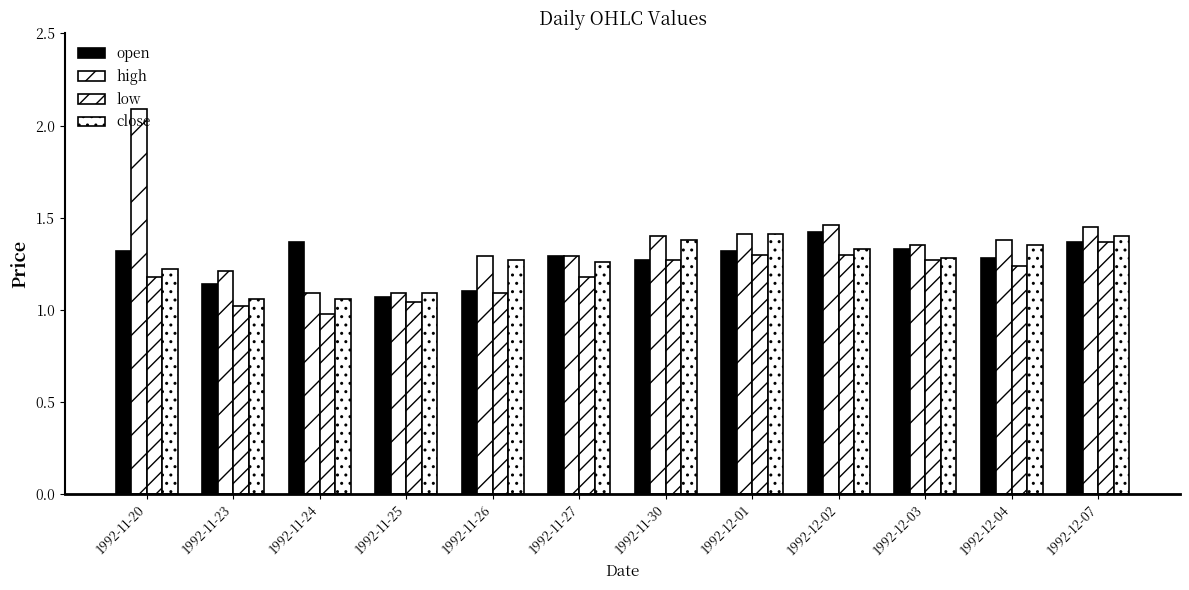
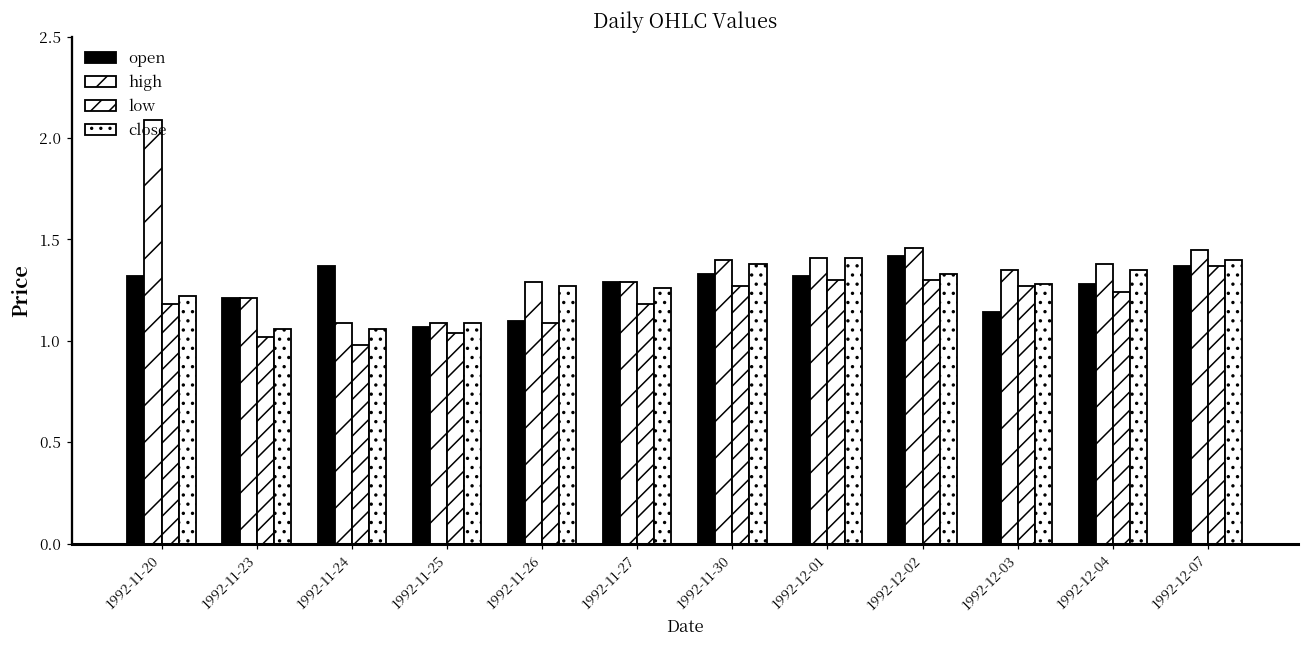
  {
    "open": {
      "1992-11-20": 1.32,
-     "1992-11-23": 1.14,
+     "1992-11-23": 1.21,
      "1992-11-24": 1.37,
      "1992-11-25": 1.07,
      "1992-11-26": 1.10,
      "1992-11-27": 1.29,
-     "1992-11-30": 1.27,
+     "1992-11-30": 1.33,
      "1992-12-01": 1.32,
      "1992-12-02": 1.42,
-     "1992-12-03": 1.33,
+     "1992-12-03": 1.14,
      "1992-12-04": 1.28,
      "1992-12-07": 1.37
    }
  }
